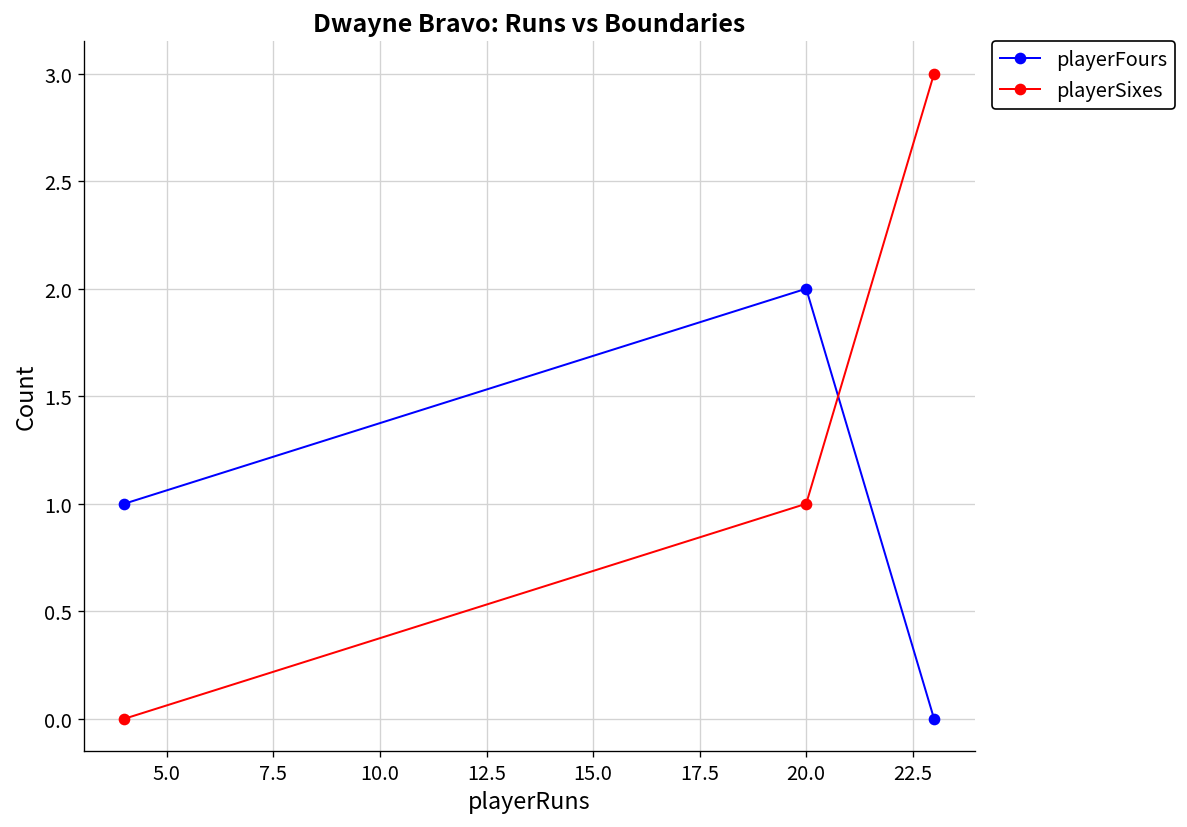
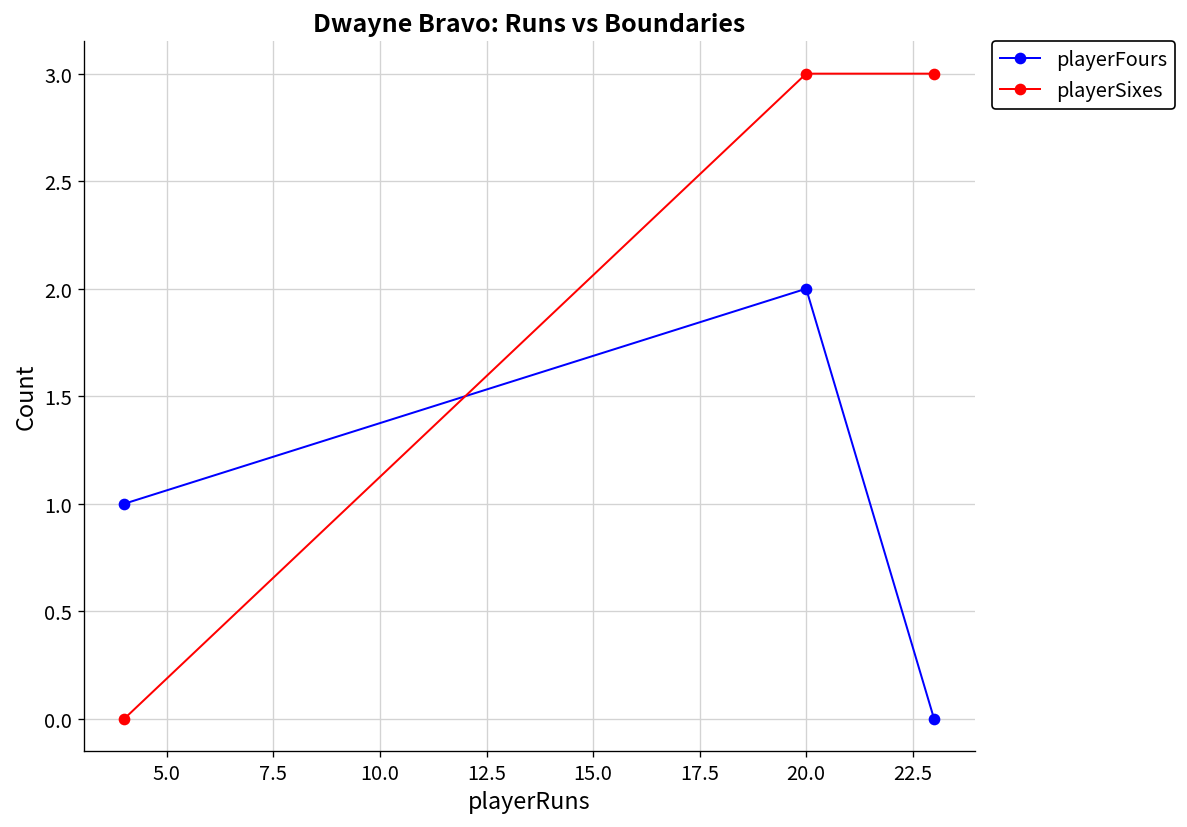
  {
    "playerFours": {
      "20.0": 2
    },
    "playerSixes": {
-     "20.0": 1
+     "20.0": 3
    }
  }
